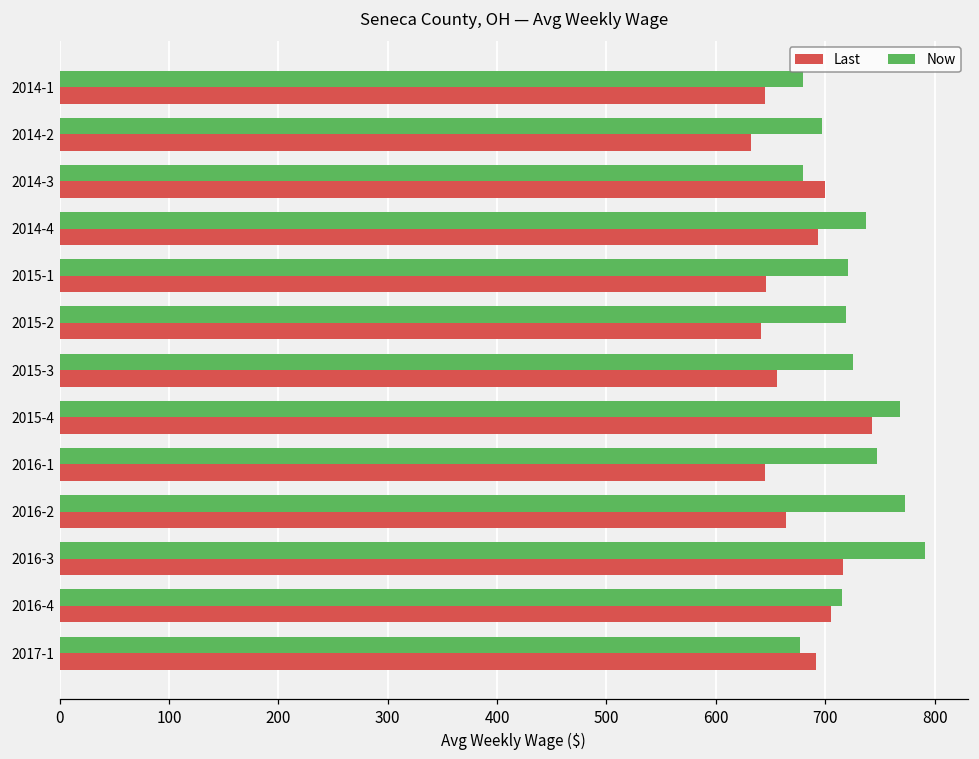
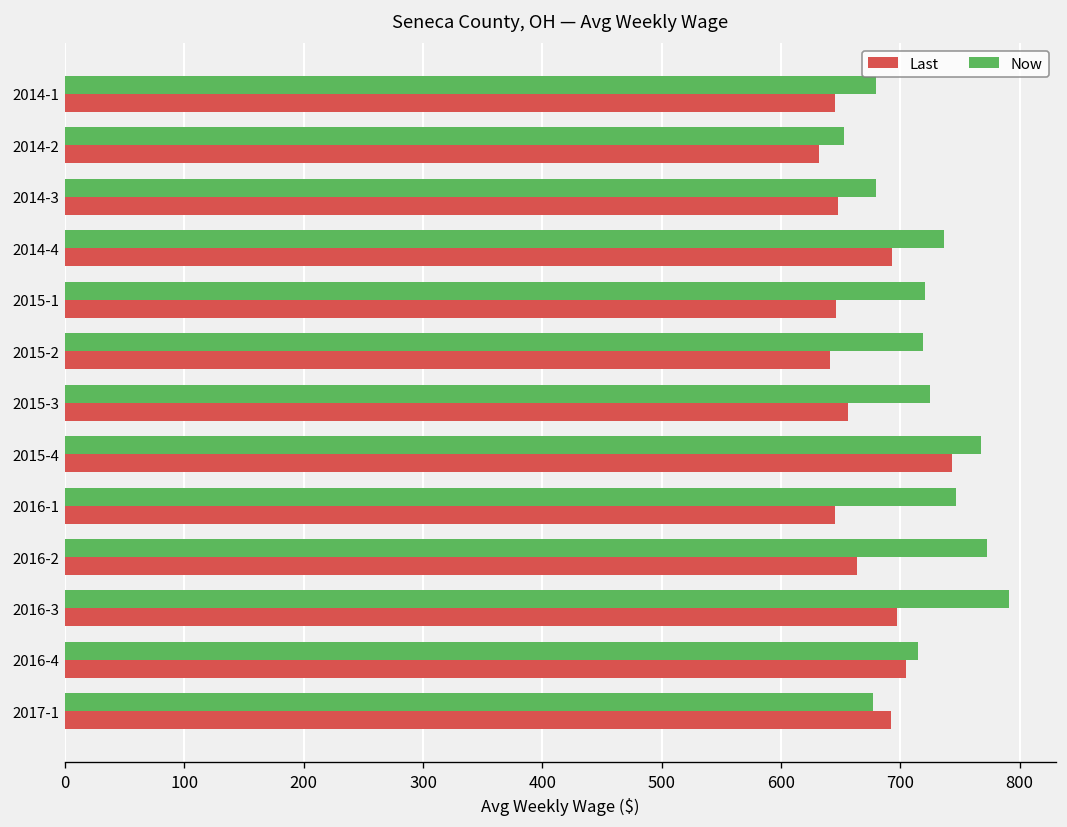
  {
    "Last": {
      "2014-1": 650,
      "2014-2": 630,
-     "2014-3": 700,
+     "2014-3": 650,
      "2014-4": 690,
      "2015-1": 650,
      "2015-2": 640,
      "2015-3": 660,
      "2015-4": 740,
      "2016-1": 650,
      "2016-2": 660,
-     "2016-3": 720,
+     "2016-3": 700,
      "2016-4": 710,
      "2017-1": 690
    },
    "Now": {
      "2014-1": 680,
-     "2014-2": 700,
+     "2014-2": 650,
      "2014-3": 680,
      "2014-4": 740,
      "2015-1": 720,
      "2015-2": 720,
      "2015-3": 730,
      "2015-4": 770,
      "2016-1": 750,
      "2016-2": 770,
      "2016-3": 790,
      "2016-4": 720,
      "2017-1": 680
    }
  }
